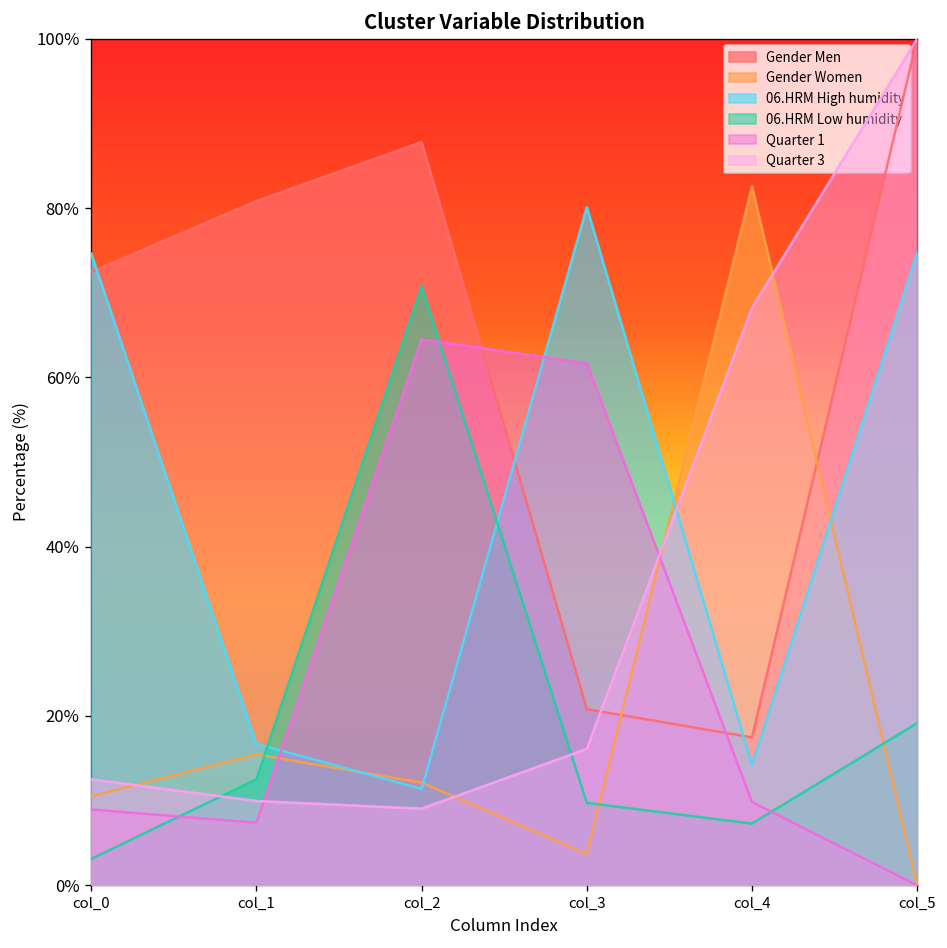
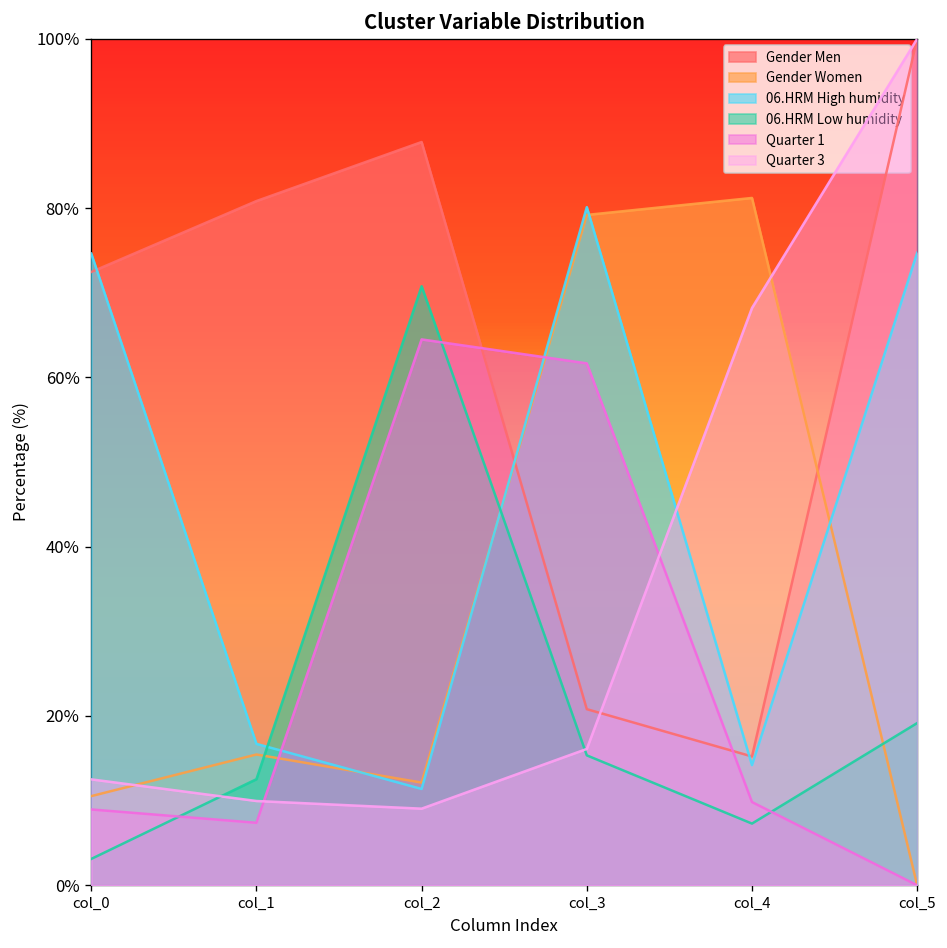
  {
    "Gender Men": {
      "col_0": "72%",
      "col_1": "81%",
      "col_2": "88%",
      "col_3": "21%",
-     "col_4": "17%"
+     "col_4": "15%"
    },
    "Gender Women": {
      "col_0": "11%",
      "col_1": "15%",
      "col_2": "12%",
-     "col_3": "4%",
-     "col_4": "83%"
+     "col_3": "79%",
+     "col_4": "81%"
    },
    "06.HRM High humidity": {
      "col_0": "75%",
      "col_1": "17%",
      "col_2": "11%",
      "col_3": "80%",
      "col_4": "14%",
      "col_5": "75%"
    },
    "06.HRM Low humidity": {
      "col_0": "3%",
      "col_1": "13%",
      "col_2": "71%",
-     "col_3": "10%",
+     "col_3": "15%",
      "col_4": "7%",
      "col_5": "19%"
    }
  }
